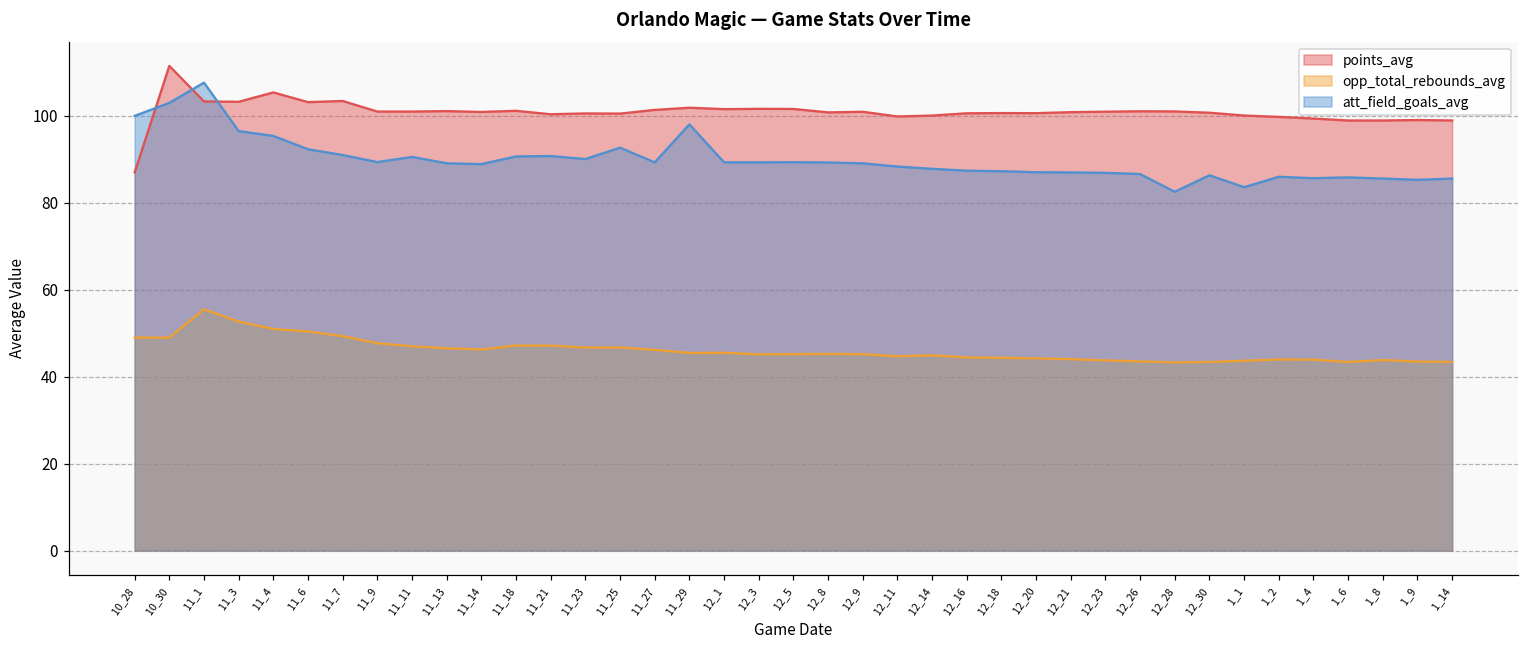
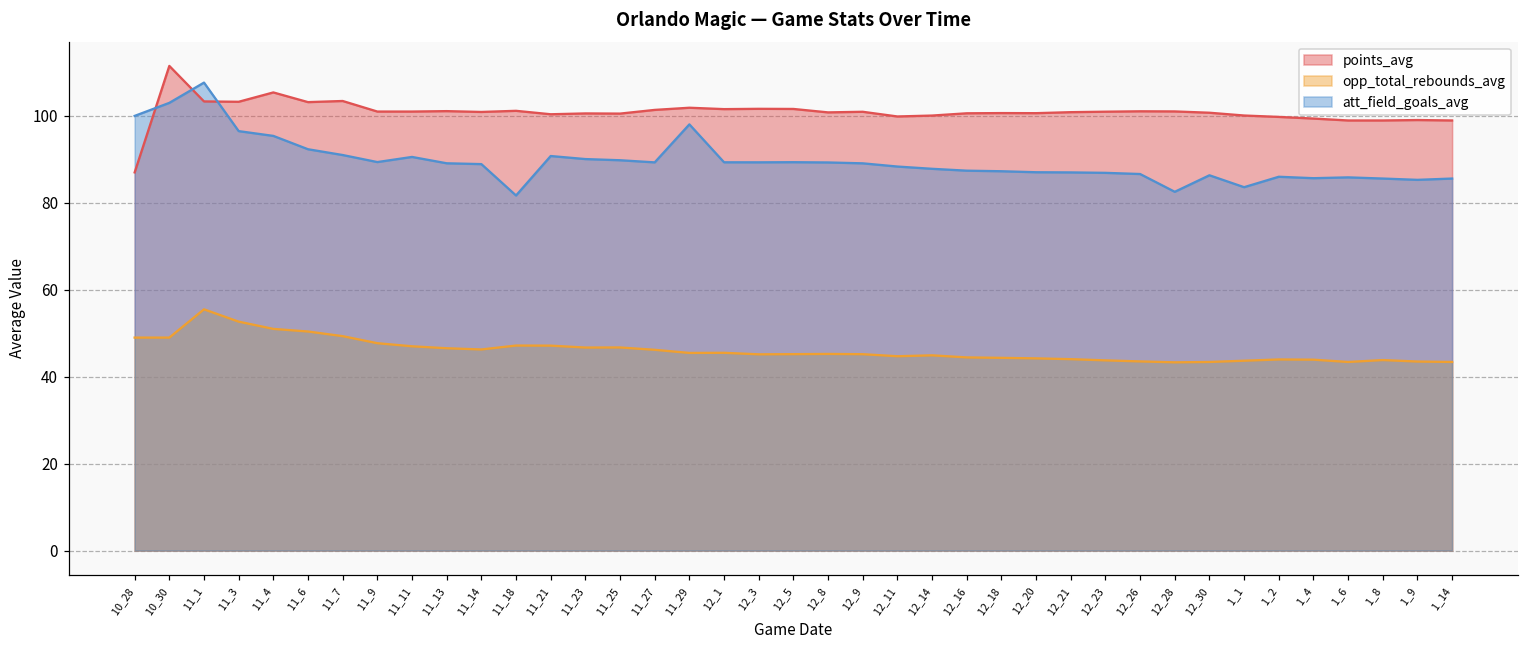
  {
    "att_field_goals_avg": {
      "10_28": 100,
      "10_30": 103,
      "11_1": 108,
      "11_3": 97,
      "11_4": 95,
      "11_6": 92,
      "11_7": 91,
      "11_9": 89,
      "11_11": 91,
      "11_13": 89,
      "11_14": 89,
-     "11_18": 91,
+     "11_18": 82,
      "11_21": 91,
      "11_23": 90,
-     "11_25": 93,
+     "11_25": 90,
      "11_27": 89,
      "11_29": 98,
      "12_1": 89,
      "12_3": 89,
      "12_5": 89,
      "12_8": 89,
      "12_9": 89,
      "12_11": 88,
      "12_14": 88,
      "12_16": 87,
      "12_18": 87,
      "12_20": 87,
      "12_21": 87,
      "12_23": 87,
      "12_26": 87,
      "12_28": 83,
      "12_30": 86,
      "1_1": 84,
      "1_2": 86,
      "1_4": 86,
      "1_6": 86,
      "1_8": 86,
      "1_9": 85,
      "1_14": 86
    }
  }
